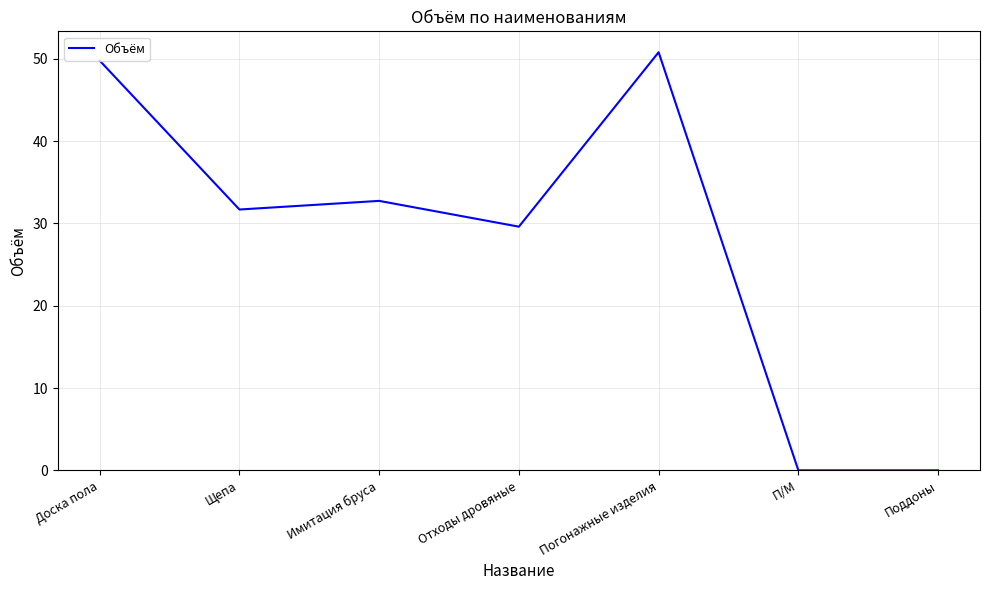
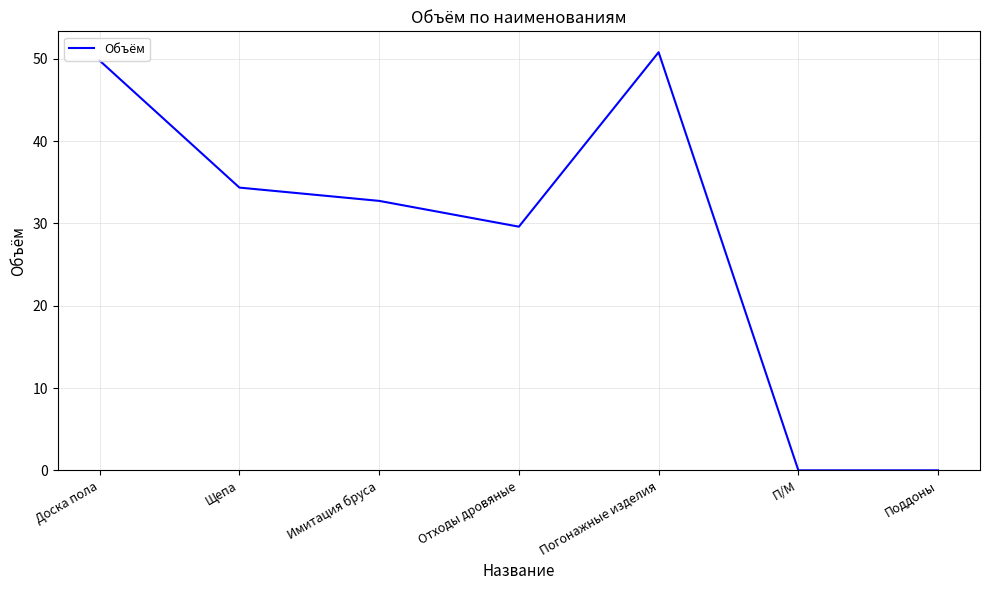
  {
-   "Щепа": 32,
+   "Щепа": 34,
    "Имитация бруса": 33,
    "Отходы дровяные": 30,
    "Погонажные изделия": 51,
    "П/М": 0,
    "Поддоны": 0
  }
